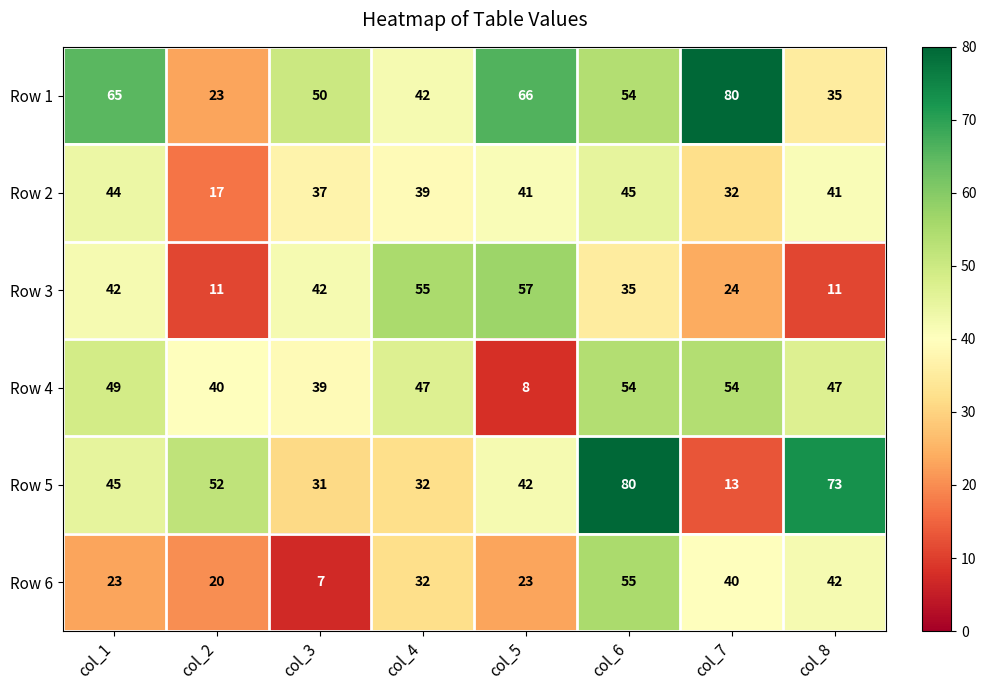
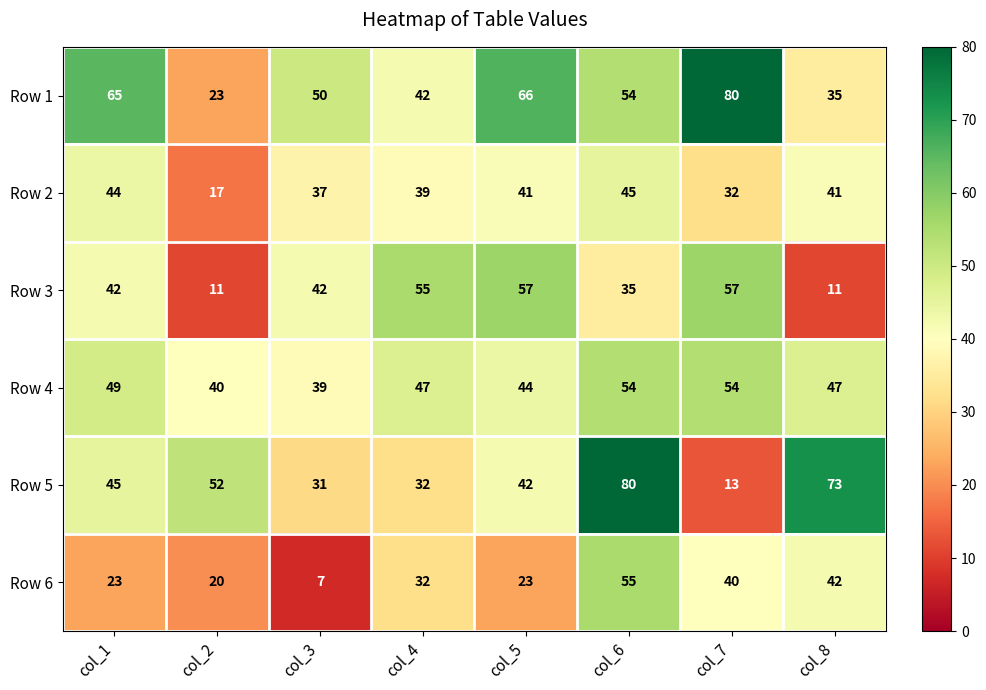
  {
    "Row 1": {
      "col_1": 65,
      "col_2": 23,
      "col_3": 50,
      "col_4": 42,
      "col_5": 66,
      "col_6": 54,
      "col_7": 80,
      "col_8": 35
    },
    "Row 2": {
      "col_1": 44,
      "col_2": 17,
      "col_3": 37,
      "col_4": 39,
      "col_5": 41,
      "col_6": 45,
      "col_7": 32,
      "col_8": 41
    },
    "Row 3": {
      "col_1": 42,
      "col_2": 11,
      "col_3": 42,
      "col_4": 55,
      "col_5": 57,
      "col_6": 35,
-     "col_7": 24,
+     "col_7": 57,
      "col_8": 11
    },
    "Row 4": {
      "col_1": 49,
      "col_2": 40,
      "col_3": 39,
      "col_4": 47,
-     "col_5": 8,
+     "col_5": 44,
      "col_6": 54,
      "col_7": 54,
      "col_8": 47
    },
    "Row 5": {
      "col_1": 45,
      "col_2": 52,
      "col_3": 31,
      "col_4": 32,
      "col_5": 42,
      "col_6": 80,
      "col_7": 13,
      "col_8": 73
    },
    "Row 6": {
      "col_1": 23,
      "col_2": 20,
      "col_3": 7,
      "col_4": 32,
      "col_5": 23,
      "col_6": 55,
      "col_7": 40,
      "col_8": 42
    }
  }
